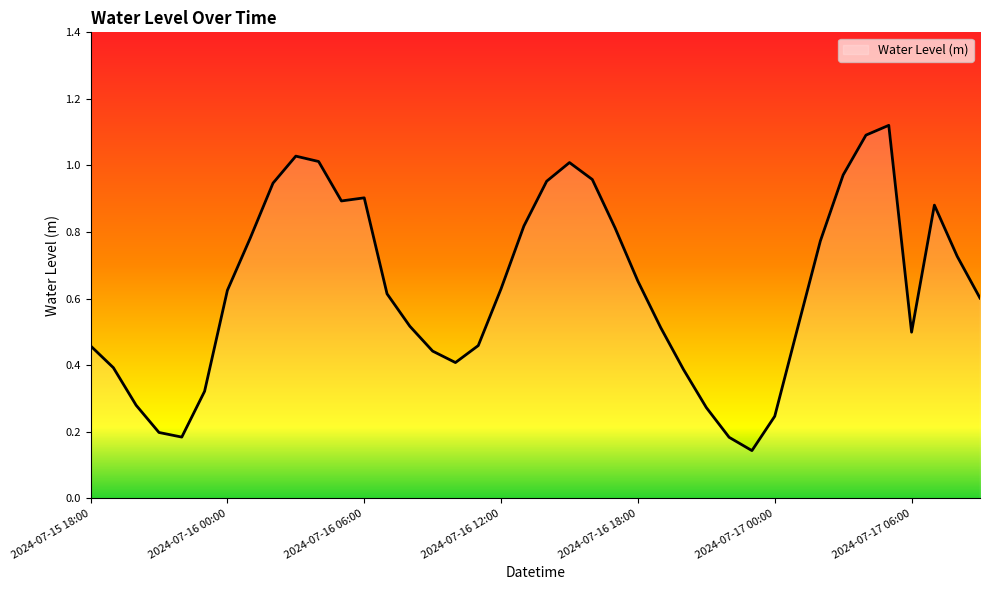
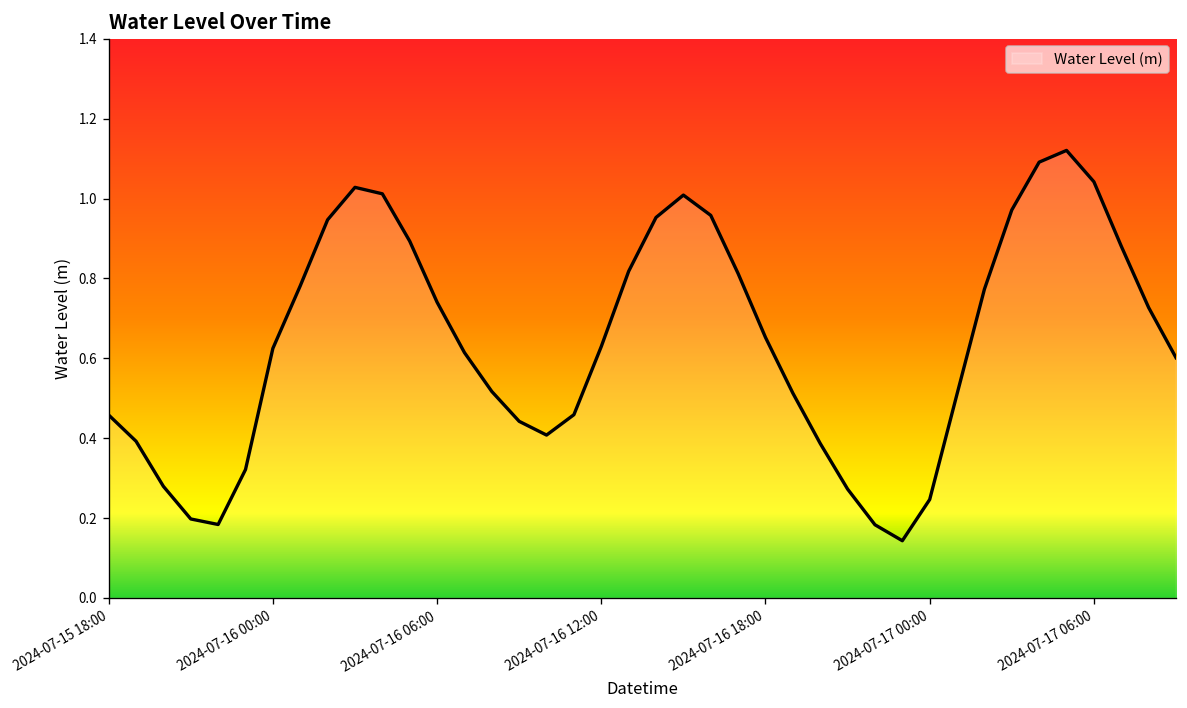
  {
    "2024-07-15 18:00": 0.46,
    "2024-07-16 00:00": 0.62,
-   "2024-07-16 06:00": 0.90,
+   "2024-07-16 06:00": 0.74,
    "2024-07-16 12:00": 0.63,
    "2024-07-16 18:00": 0.65,
    "2024-07-17 00:00": 0.25,
-   "2024-07-17 06:00": 0.50
+   "2024-07-17 06:00": 1.04
  }
